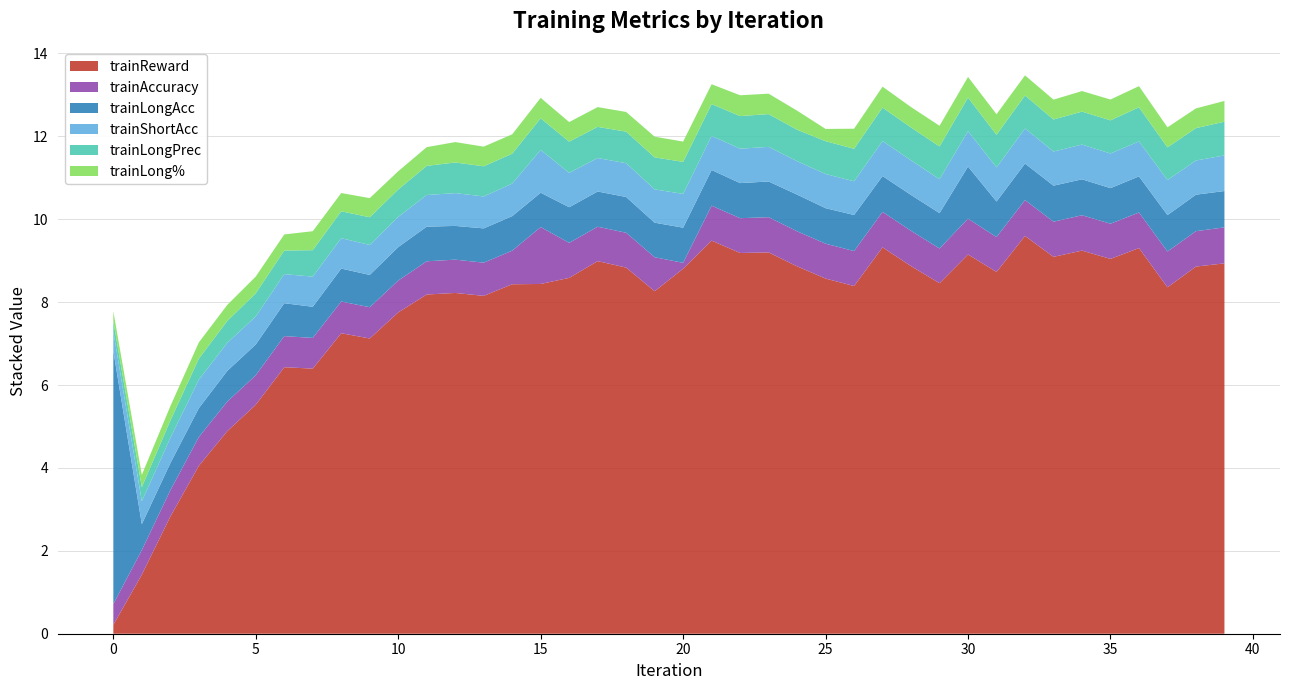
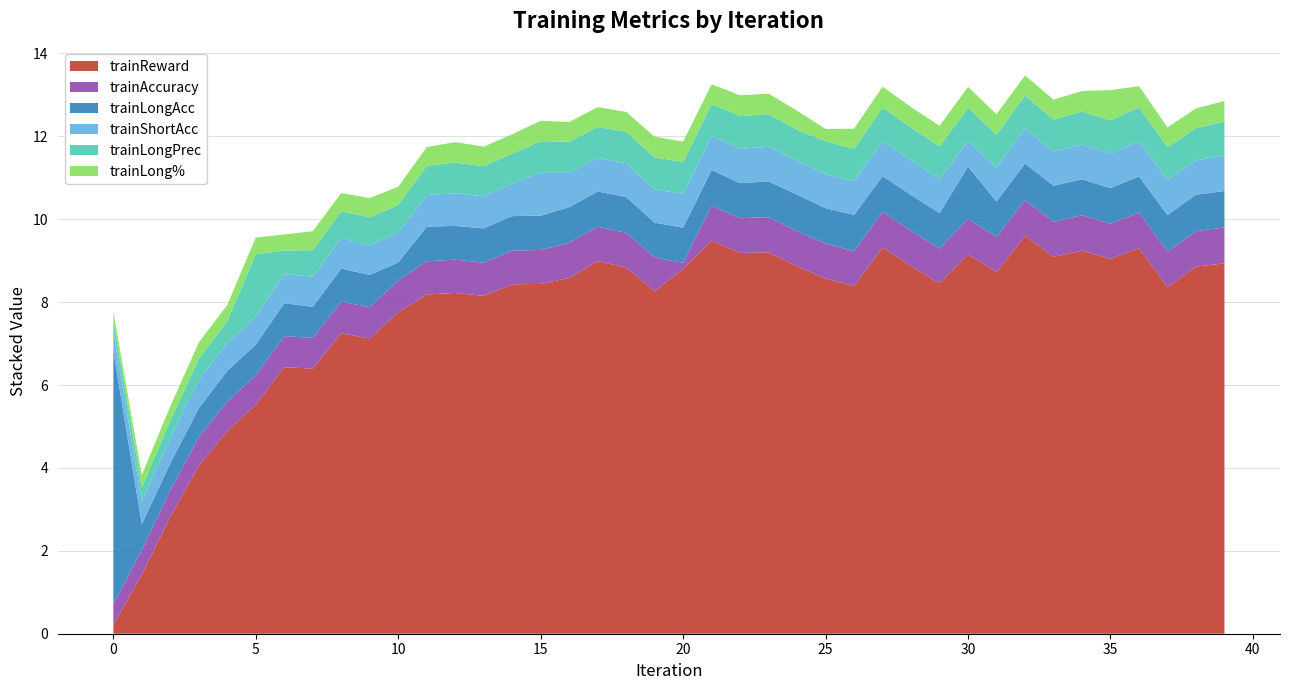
  {
    "trainReward": {
      "0": 0.2,
      "5": 5.5,
      "10": 7.8,
      "15": 8.4,
      "20": 8.8,
      "25": 8.6,
      "30": 9.1,
      "35": 9.0
    },
    "trainAccuracy": {
      "0": 0.5,
      "5": 0.7,
      "10": 0.8,
-     "15": 1.4,
+     "15": 0.8,
      "20": 0.1,
      "25": 0.8,
      "30": 0.9,
      "35": 0.8
    },
    "trainLongAcc": {
      "0": 6.1,
      "5": 0.7,
-     "10": 0.8,
+     "10": 0.4,
      "15": 0.8,
      "20": 0.8,
      "25": 0.9,
      "30": 1.3,
      "35": 0.9
    },
    "trainShortAcc": {
      "0": 0.5,
      "5": 0.7,
      "10": 0.7,
      "15": 1.0,
      "20": 0.8,
      "25": 0.8,
-     "30": 0.9,
+     "30": 0.6,
      "35": 0.8
    },
    "trainLongPrec": {
      "0": 0.2,
-     "5": 0.6,
+     "5": 1.5,
      "10": 0.7,
      "15": 0.8,
      "20": 0.8,
      "25": 0.8,
      "30": 0.8,
      "35": 0.8
    },
    "trainLong%": {
      "0": 0.2,
      "5": 0.4,
      "10": 0.4,
      "15": 0.5,
      "20": 0.5,
      "25": 0.3,
      "30": 0.5,
-     "35": 0.5
+     "35": 0.7
    }
  }
